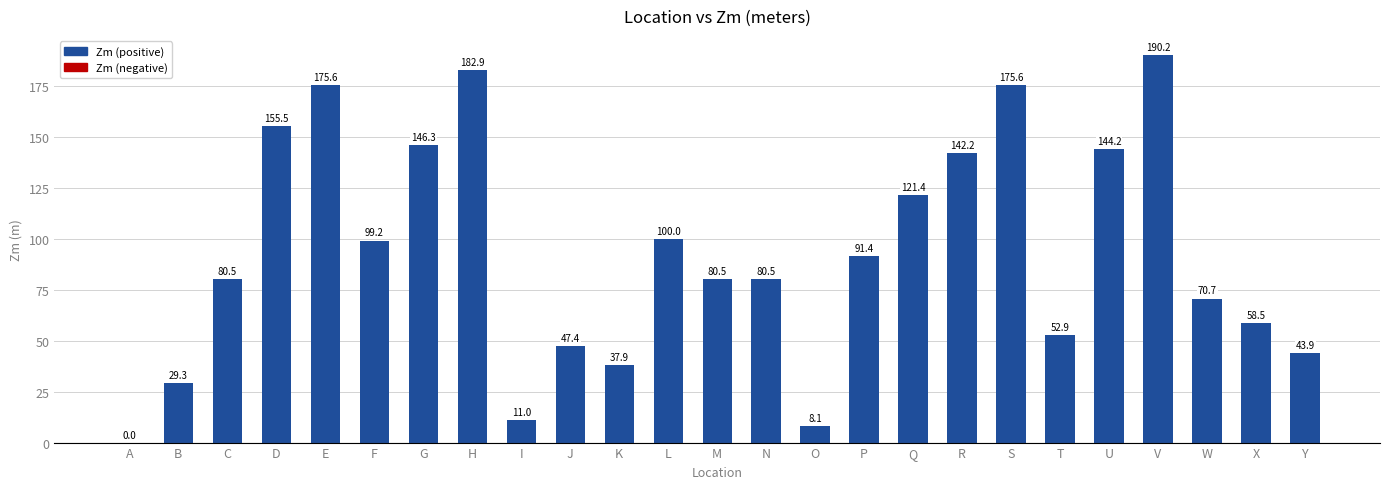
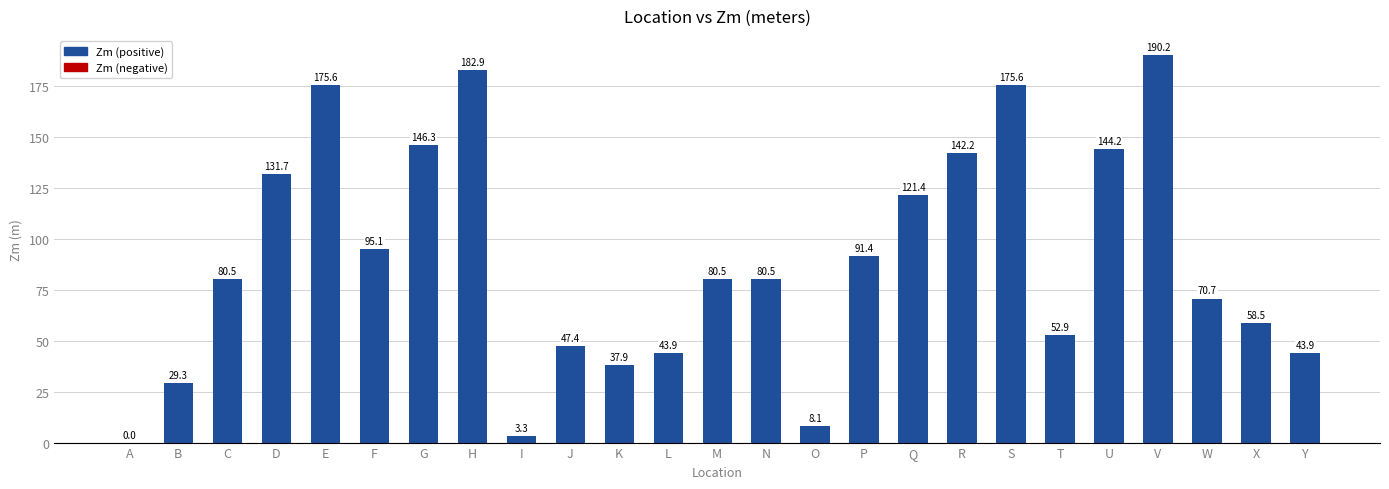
  {
-   "D": 155.5,
-   "F": 99.2,
-   "I": 11.0,
-   "L": 100.0
+   "D": 131.7,
+   "F": 95.1,
+   "I": 3.3,
+   "L": 43.9
  }
